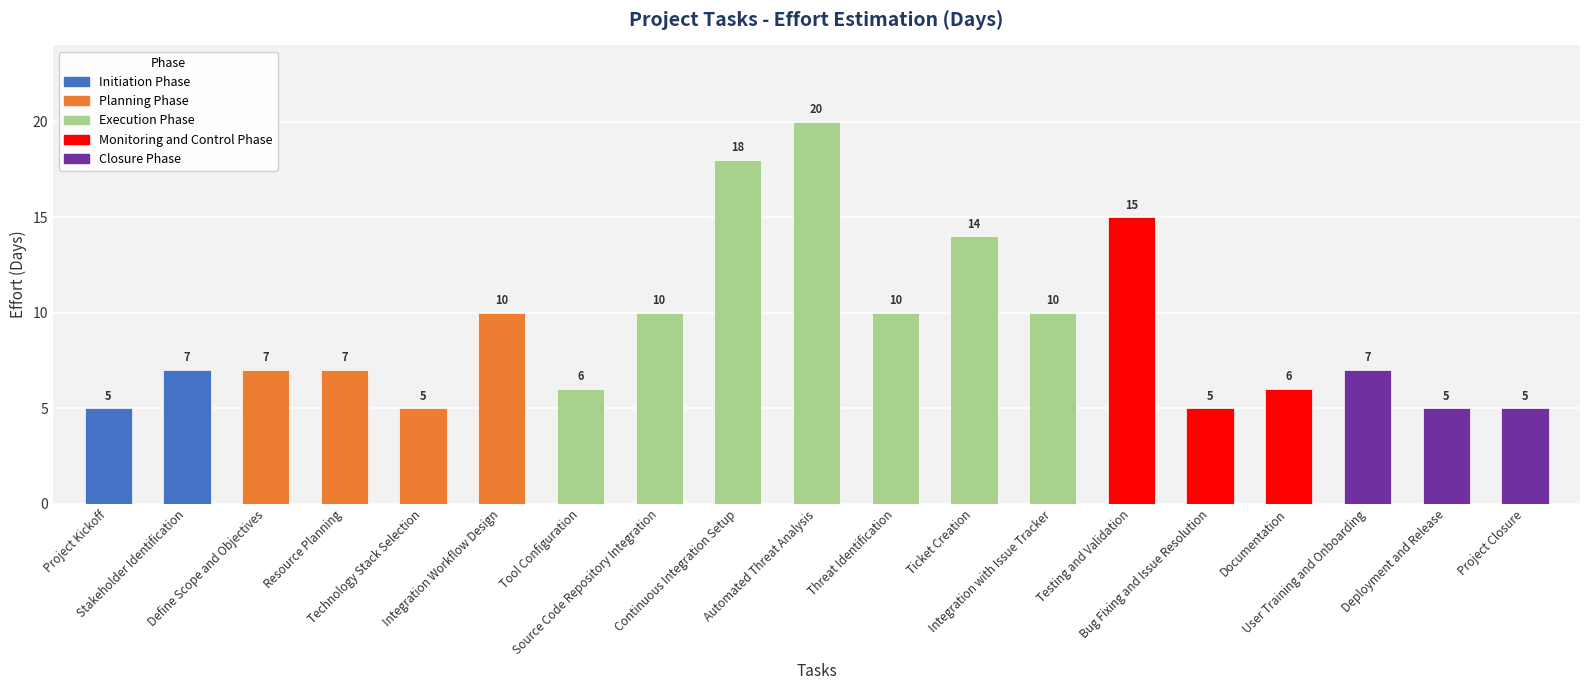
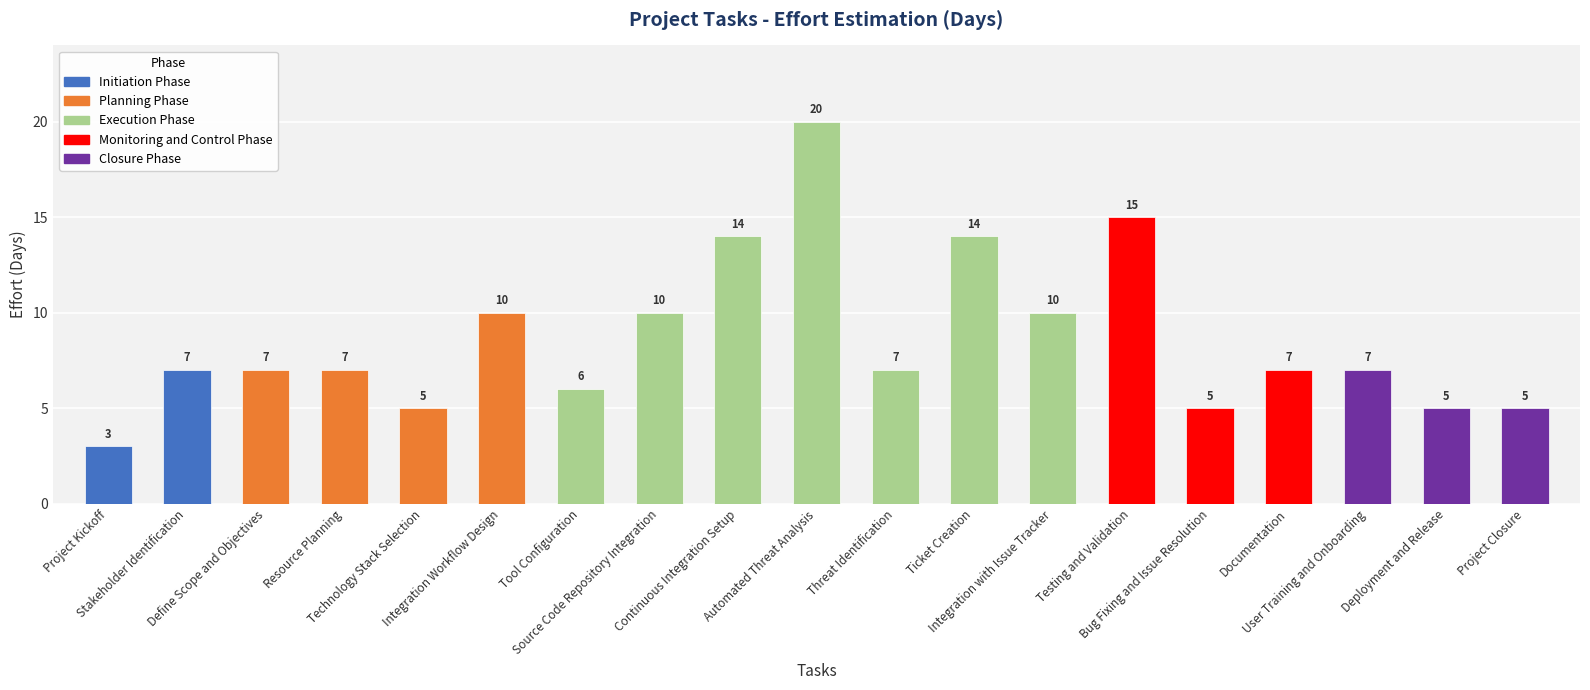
  {
-   "Project Kickoff": 5,
+   "Project Kickoff": 3,
    "Stakeholder Identification": 7,
    "Define Scope and Objectives": 7,
    "Resource Planning": 7,
    "Technology Stack Selection": 5,
    "Integration Workflow Design": 10,
    "Tool Configuration": 6,
    "Source Code Repository Integration": 10,
-   "Continuous Integration Setup": 18,
+   "Continuous Integration Setup": 14,
    "Automated Threat Analysis": 20,
-   "Threat Identification": 10,
+   "Threat Identification": 7,
    "Ticket Creation": 14,
    "Integration with Issue Tracker": 10,
    "Testing and Validation": 15,
    "Bug Fixing and Issue Resolution": 5,
-   "Documentation": 6,
+   "Documentation": 7,
    "User Training and Onboarding": 7,
    "Deployment and Release": 5,
    "Project Closure": 5
  }
